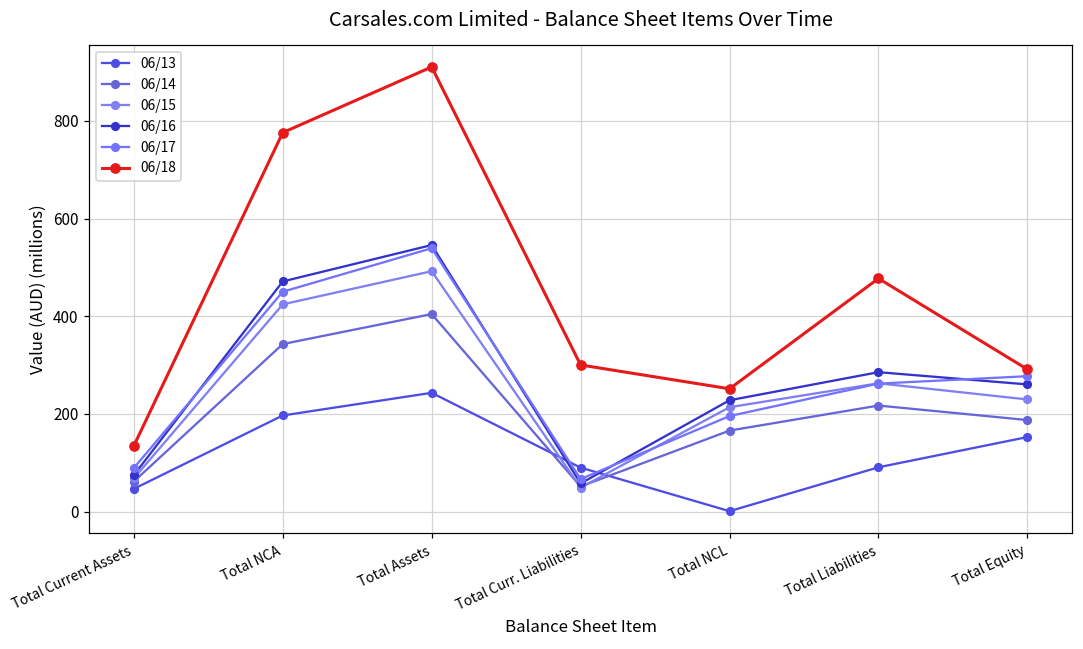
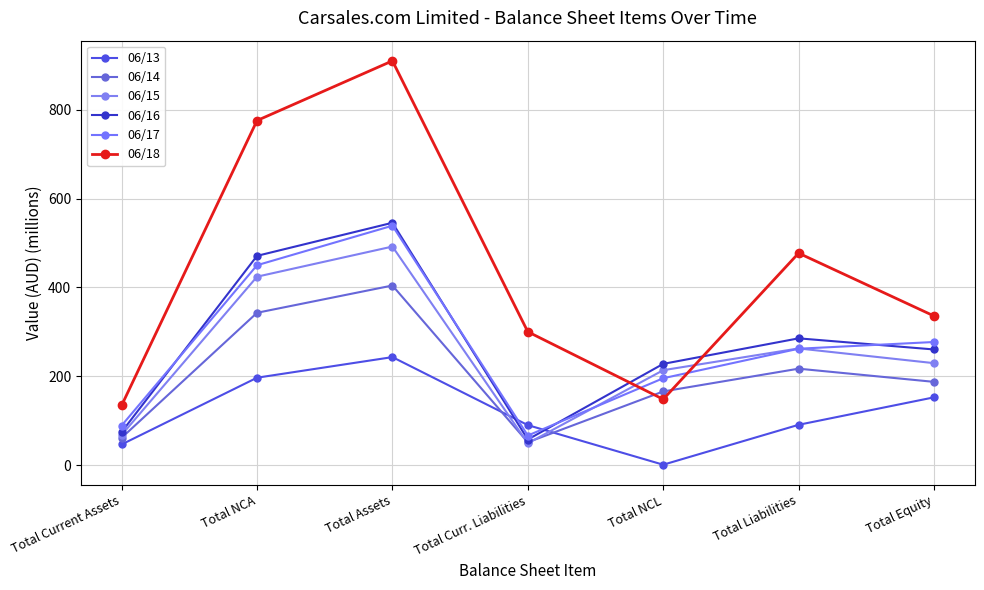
  {
    "06/18": {
      "Total Current Assets": 130,
      "Total NCA": 780,
      "Total Assets": 910,
      "Total Curr. Liabilities": 300,
-     "Total NCL": 250,
+     "Total NCL": 150,
      "Total Liabilities": 480,
-     "Total Equity": 290
+     "Total Equity": 340
    }
  }
